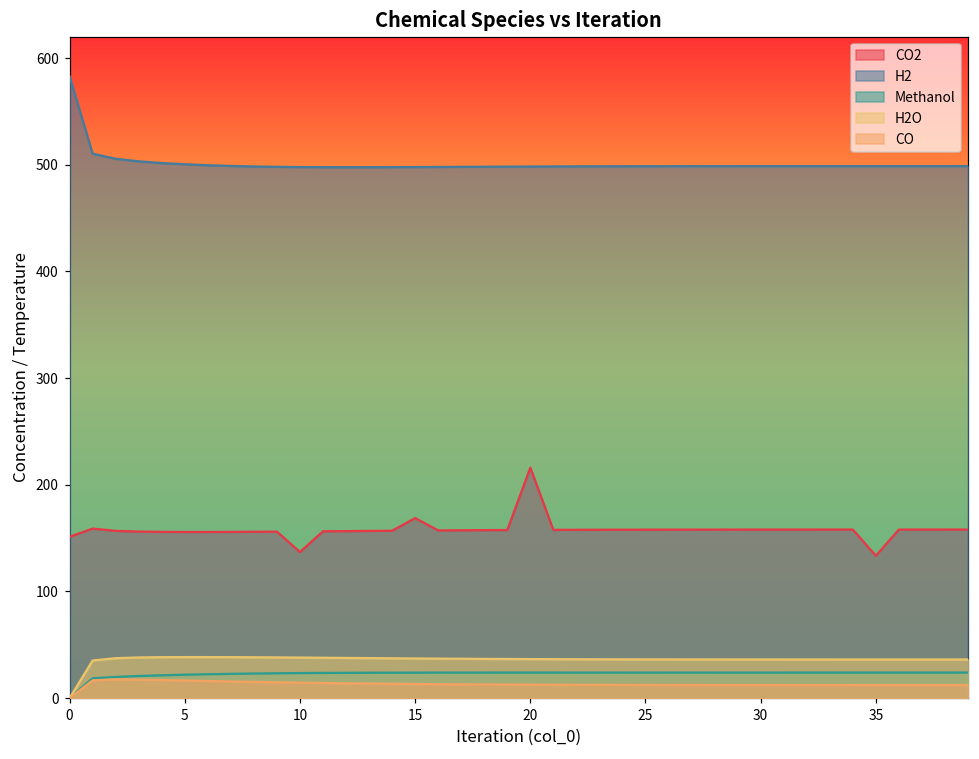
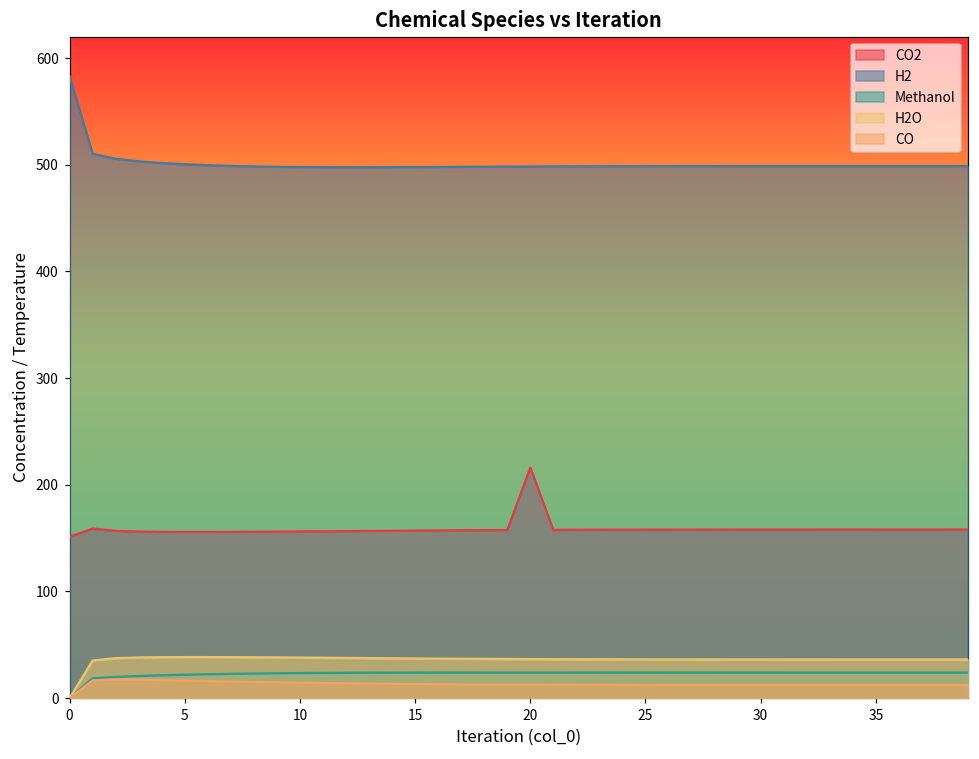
  {
    "CO2": {
      "0": 150,
      "5": 160,
-     "10": 140,
-     "15": 170,
+     "10": 160,
+     "15": 160,
      "20": 220,
      "25": 160,
      "30": 160,
-     "35": 130
+     "35": 160
    }
  }
